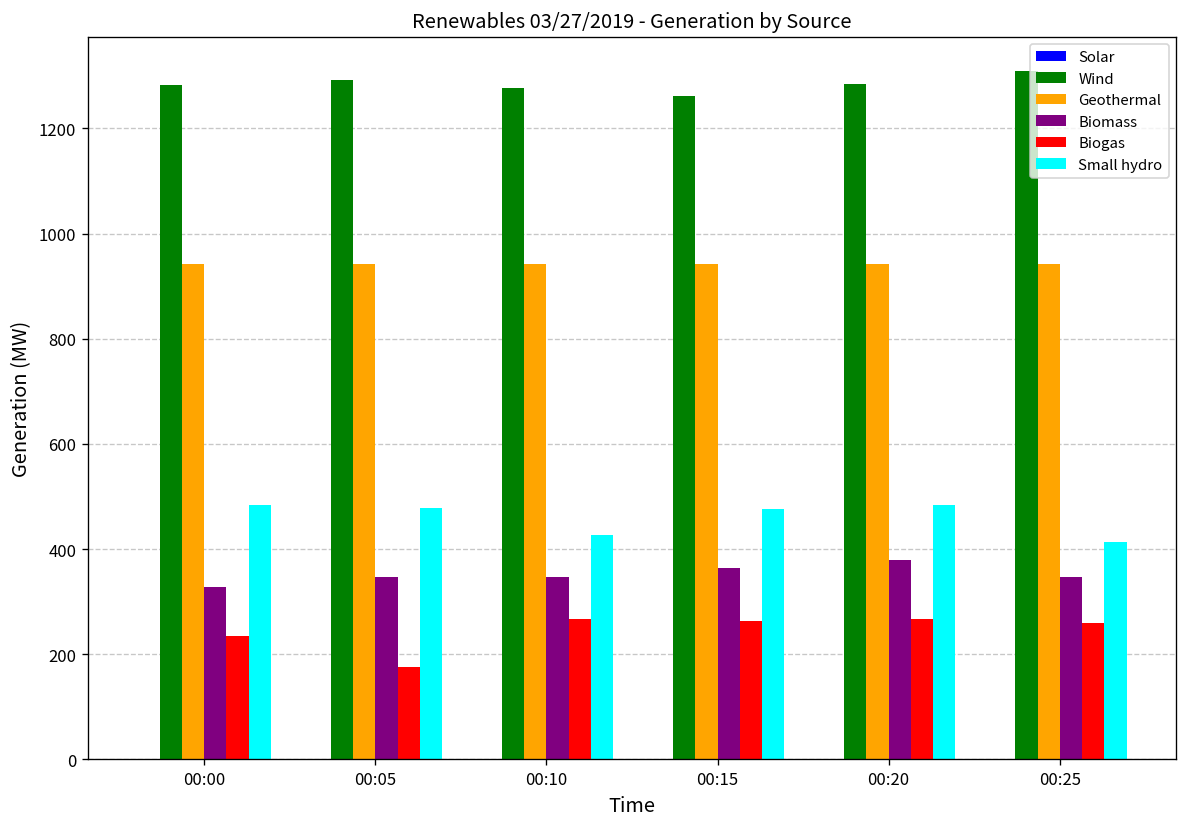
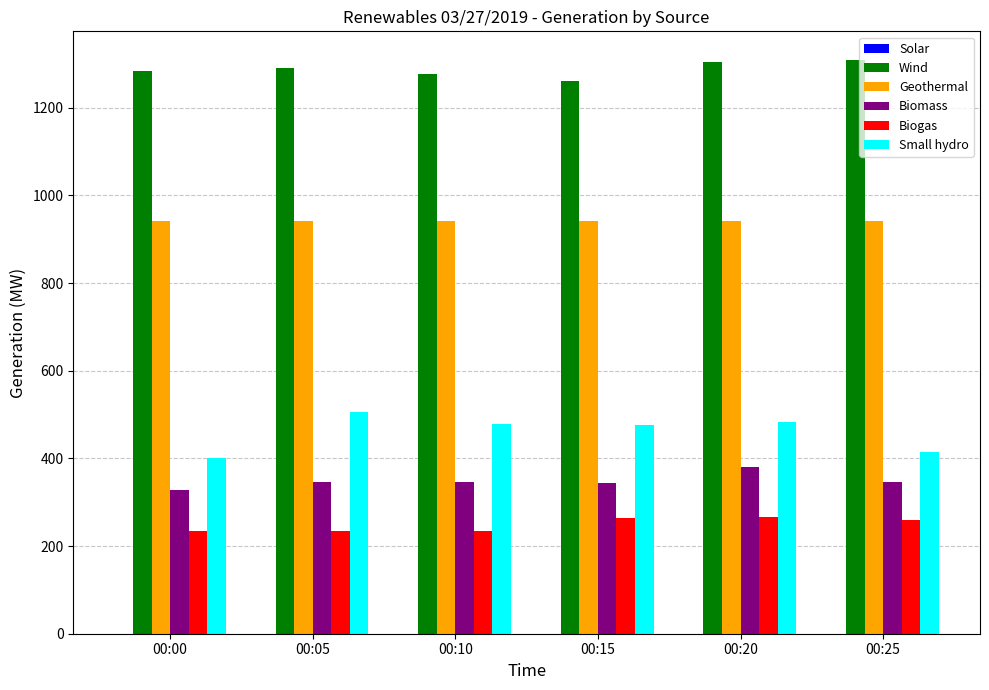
  {
    "Solar": {
      "00:00": 0,
      "00:05": 0,
      "00:10": 0,
      "00:15": 0,
      "00:20": 0,
      "00:25": 0
    },
    "Wind": {
      "00:00": 1280,
      "00:05": 1290,
      "00:10": 1280,
      "00:15": 1260,
-     "00:20": 1290,
+     "00:20": 1310,
      "00:25": 1310
    },
    "Geothermal": {
      "00:00": 940,
      "00:05": 940,
      "00:10": 940,
      "00:15": 940,
      "00:20": 940,
      "00:25": 940
    },
    "Biomass": {
      "00:00": 330,
      "00:05": 350,
      "00:10": 350,
-     "00:15": 360,
+     "00:15": 350,
      "00:20": 380,
      "00:25": 350
    },
    "Biogas": {
      "00:00": 230,
-     "00:05": 180,
-     "00:10": 270,
+     "00:05": 240,
+     "00:10": 240,
      "00:15": 260,
      "00:20": 270,
      "00:25": 260
    },
    "Small hydro": {
-     "00:00": 480,
-     "00:05": 480,
-     "00:10": 430,
+     "00:00": 400,
+     "00:05": 510,
+     "00:10": 480,
      "00:15": 480,
      "00:20": 480,
      "00:25": 410
    }
  }
